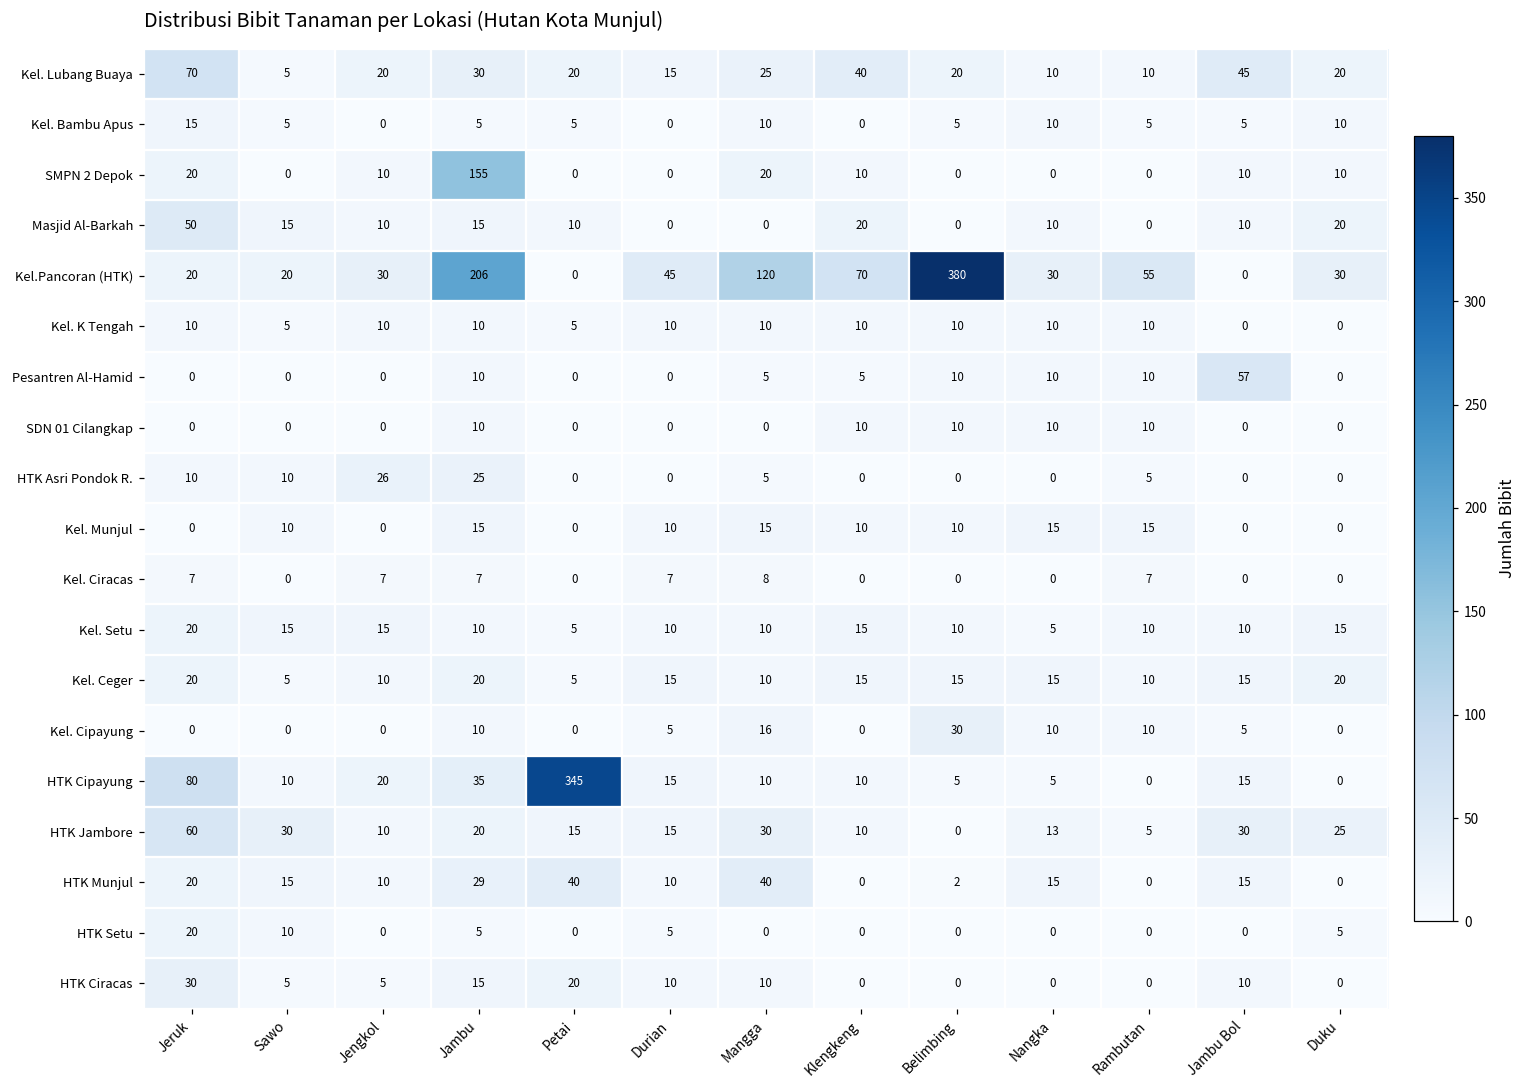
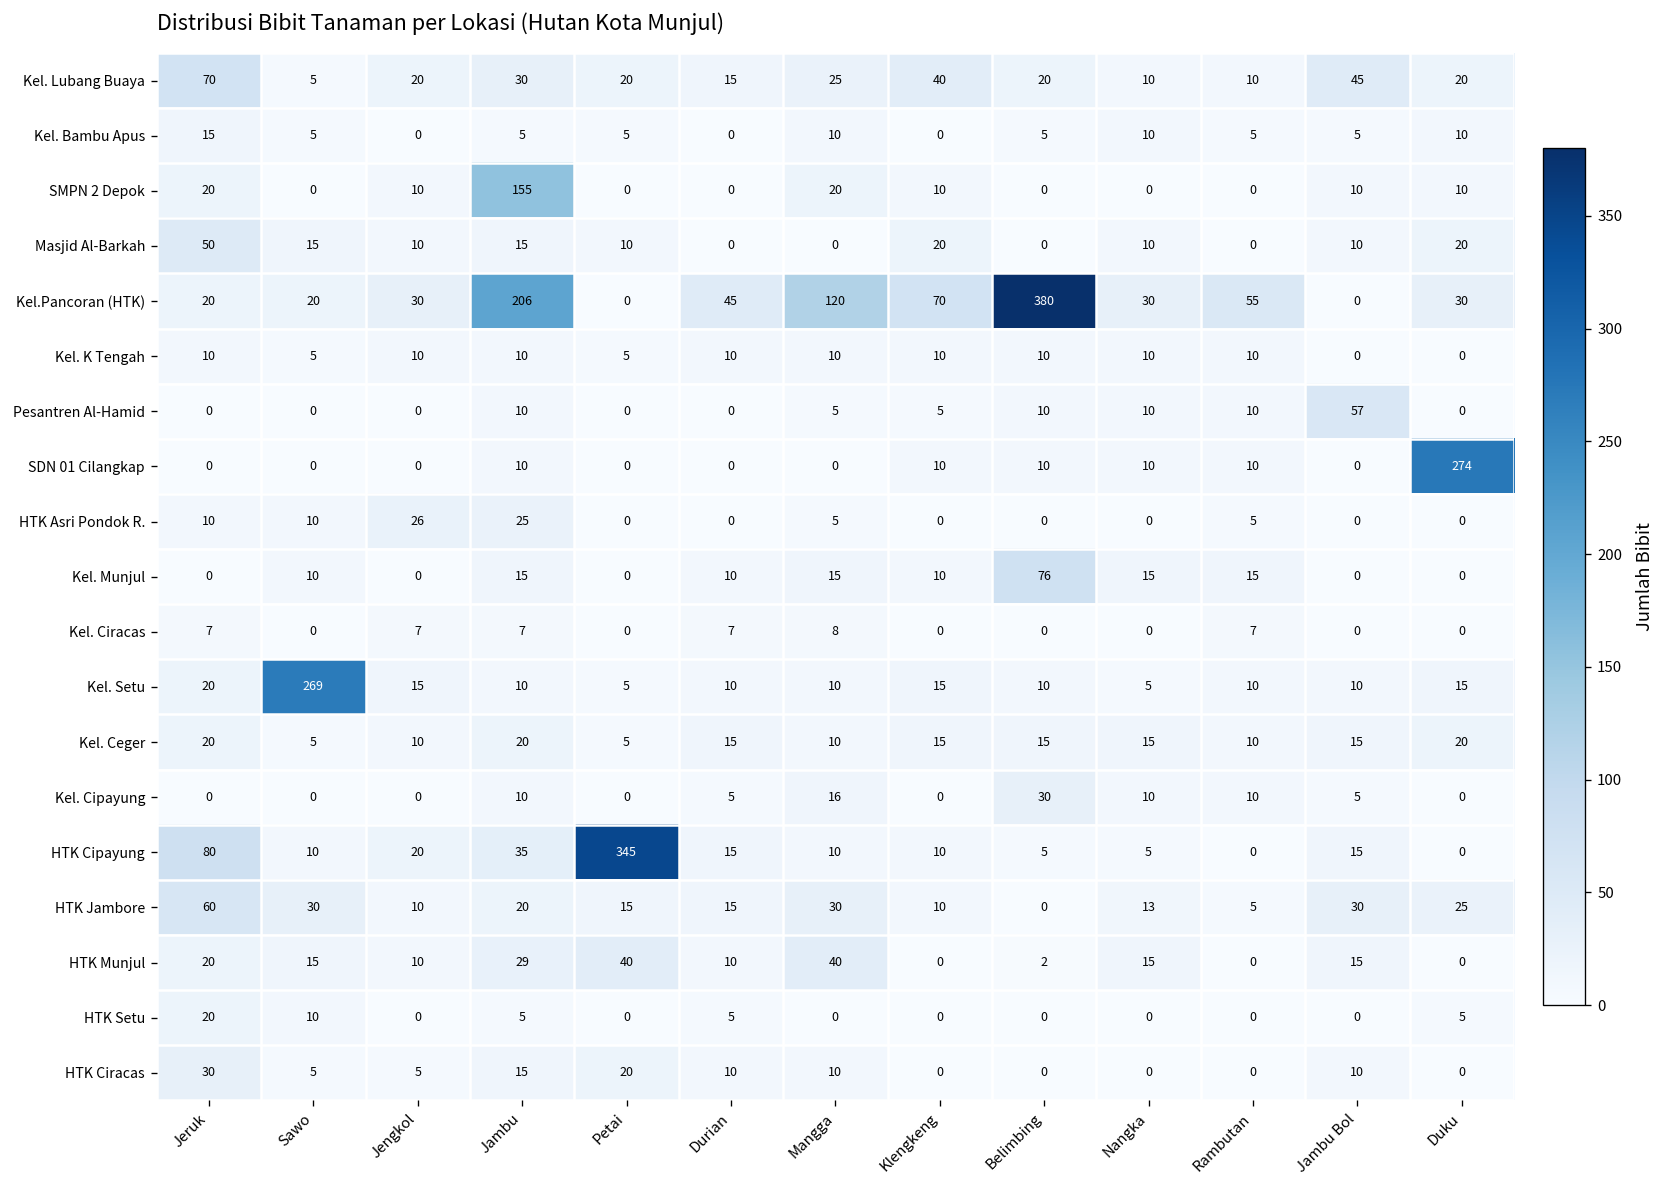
  {
    "SDN 01 Cilangkap": {
      "Jeruk": 0,
      "Sawo": 0,
      "Jengkol": 0,
      "Jambu": 10,
      "Petai": 0,
      "Durian": 0,
      "Mangga": 0,
      "Klengkeng": 10,
      "Belimbing": 10,
      "Nangka": 10,
      "Rambutan": 10,
      "Jambu Bol": 0,
-     "Duku": 0
+     "Duku": 274
    },
    "Kel. Munjul": {
      "Jeruk": 0,
      "Sawo": 10,
      "Jengkol": 0,
      "Jambu": 15,
      "Petai": 0,
      "Durian": 10,
      "Mangga": 15,
      "Klengkeng": 10,
-     "Belimbing": 10,
+     "Belimbing": 76,
      "Nangka": 15,
      "Rambutan": 15,
      "Jambu Bol": 0,
      "Duku": 0
    },
    "Kel. Setu": {
      "Jeruk": 20,
-     "Sawo": 15,
+     "Sawo": 269,
      "Jengkol": 15,
      "Jambu": 10,
      "Petai": 5,
      "Durian": 10,
      "Mangga": 10,
      "Klengkeng": 15,
      "Belimbing": 10,
      "Nangka": 5,
      "Rambutan": 10,
      "Jambu Bol": 10,
      "Duku": 15
    }
  }
